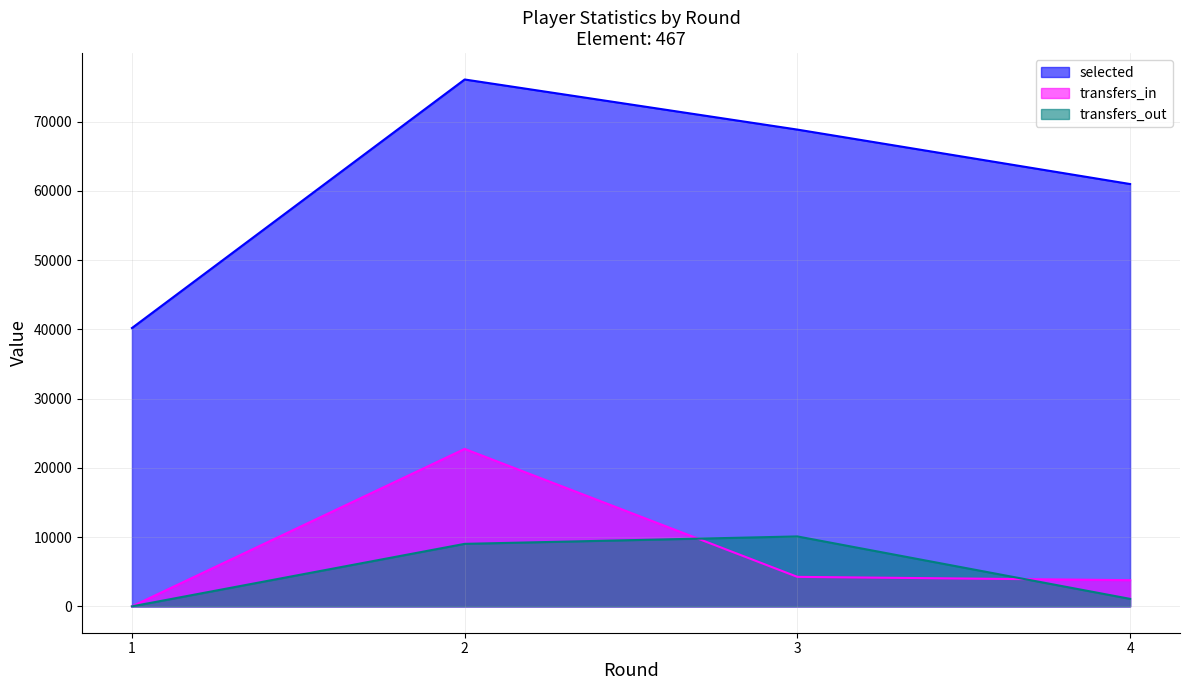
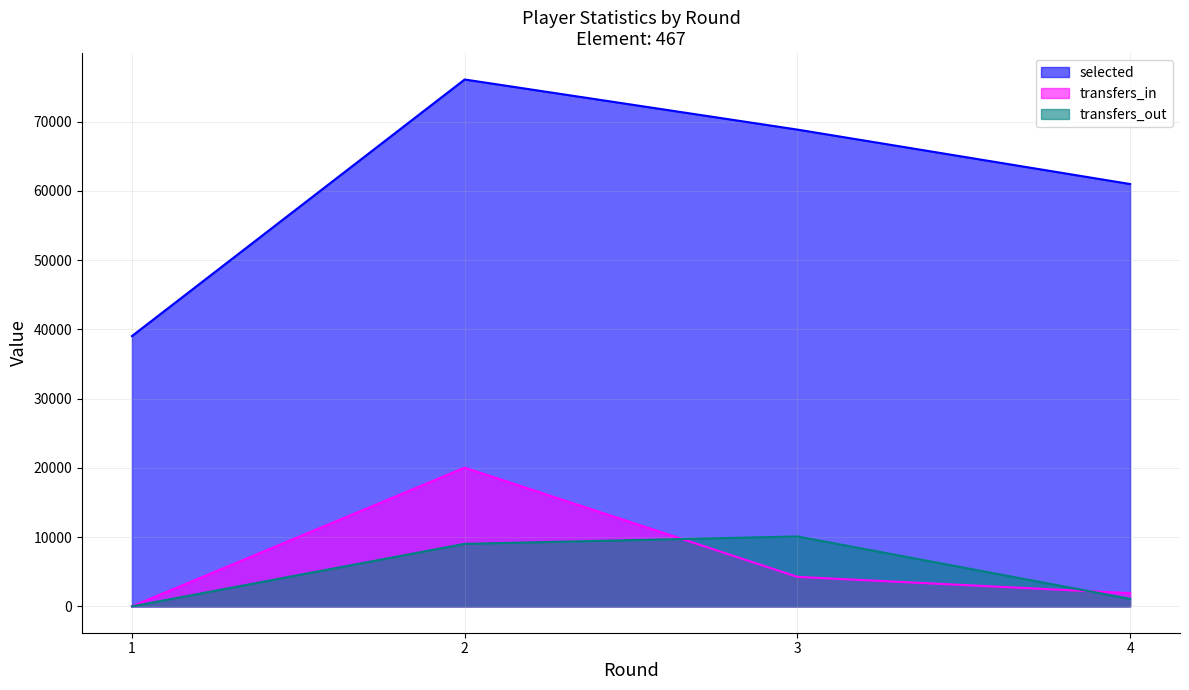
  {
    "selected": {
-     "1": 40000,
+     "1": 39000,
      "2": 76000,
      "3": 69000,
      "4": 61000
    },
    "transfers_in": {
-     "2": 23000,
+     "2": 20000,
      "3": 4000,
-     "4": 4000
+     "4": 2000
    },
    "transfers_out": {
      "2": 9000,
      "3": 10000,
      "4": 1000
    }
  }
